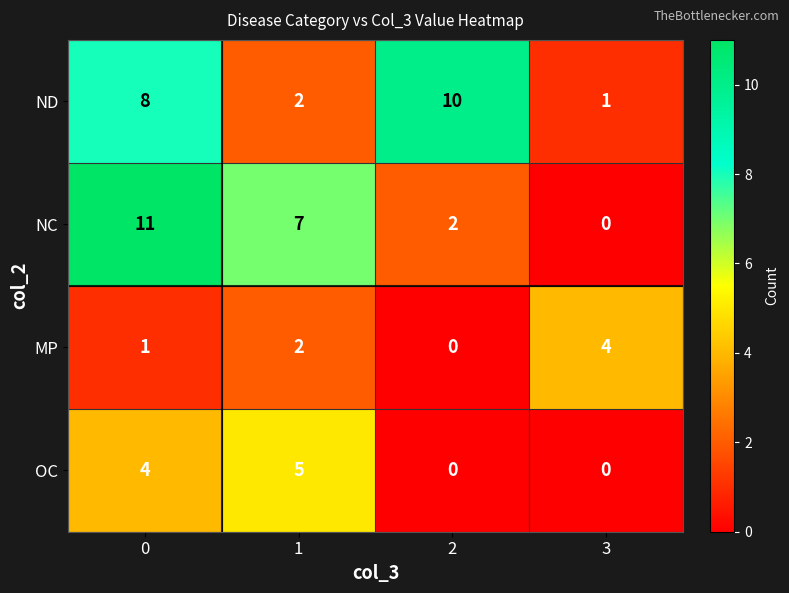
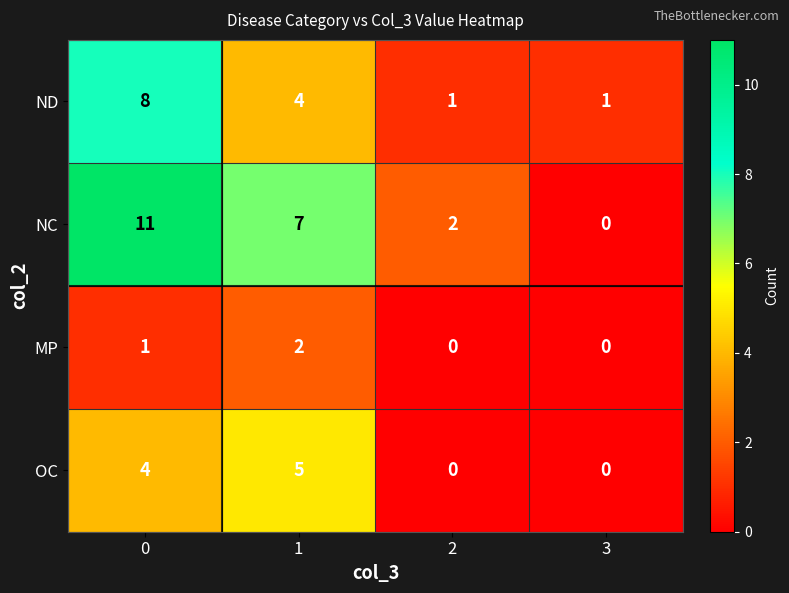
  {
    "ND": {
      "0": 8,
-     "1": 2,
-     "2": 10,
+     "1": 4,
+     "2": 1,
      "3": 1
    },
    "NC": {
      "0": 11,
      "1": 7,
      "2": 2,
      "3": 0
    },
    "MP": {
      "0": 1,
      "1": 2,
      "2": 0,
-     "3": 4
+     "3": 0
    },
    "OC": {
      "0": 4,
      "1": 5,
      "2": 0,
      "3": 0
    }
  }
